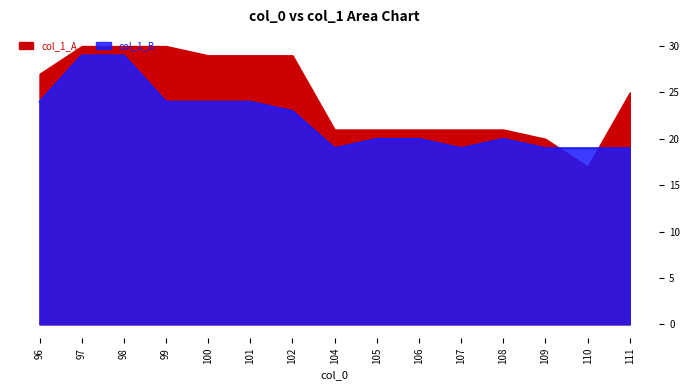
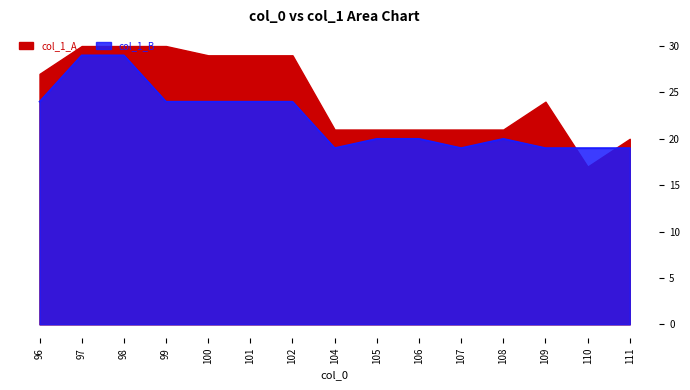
  {
    "col_1_A": {
      "96": 27,
      "97": 30,
      "98": 30,
      "99": 30,
      "100": 29,
      "101": 29,
      "102": 29,
      "104": 21,
      "105": 21,
      "106": 21,
      "107": 21,
      "108": 21,
-     "109": 20,
+     "109": 24,
      "110": 17,
-     "111": 25
+     "111": 20
    },
    "col_1_B": {
      "96": 24,
      "97": 29,
      "98": 29,
      "99": 24,
      "100": 24,
      "101": 24,
-     "102": 23,
+     "102": 24,
      "104": 19,
      "105": 20,
      "106": 20,
      "107": 19,
      "108": 20,
      "109": 19,
      "110": 19,
      "111": 19
    }
  }
